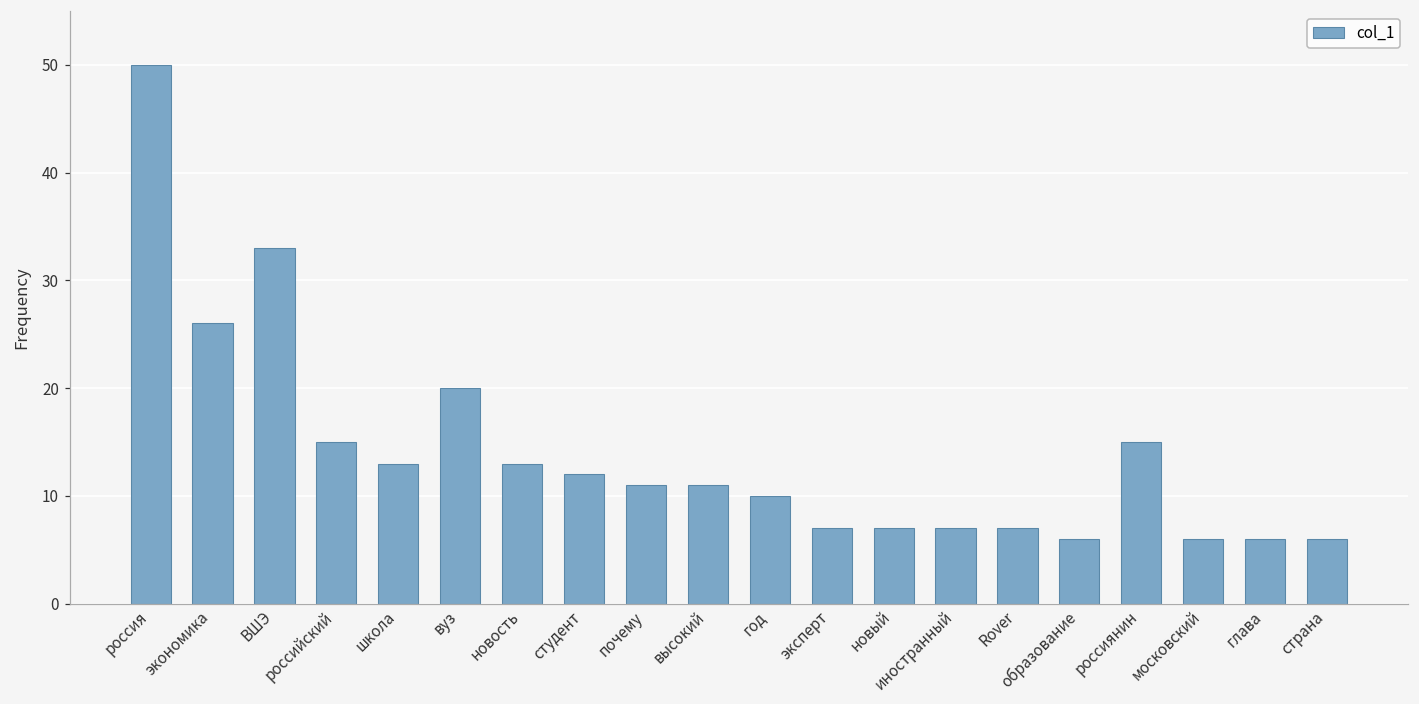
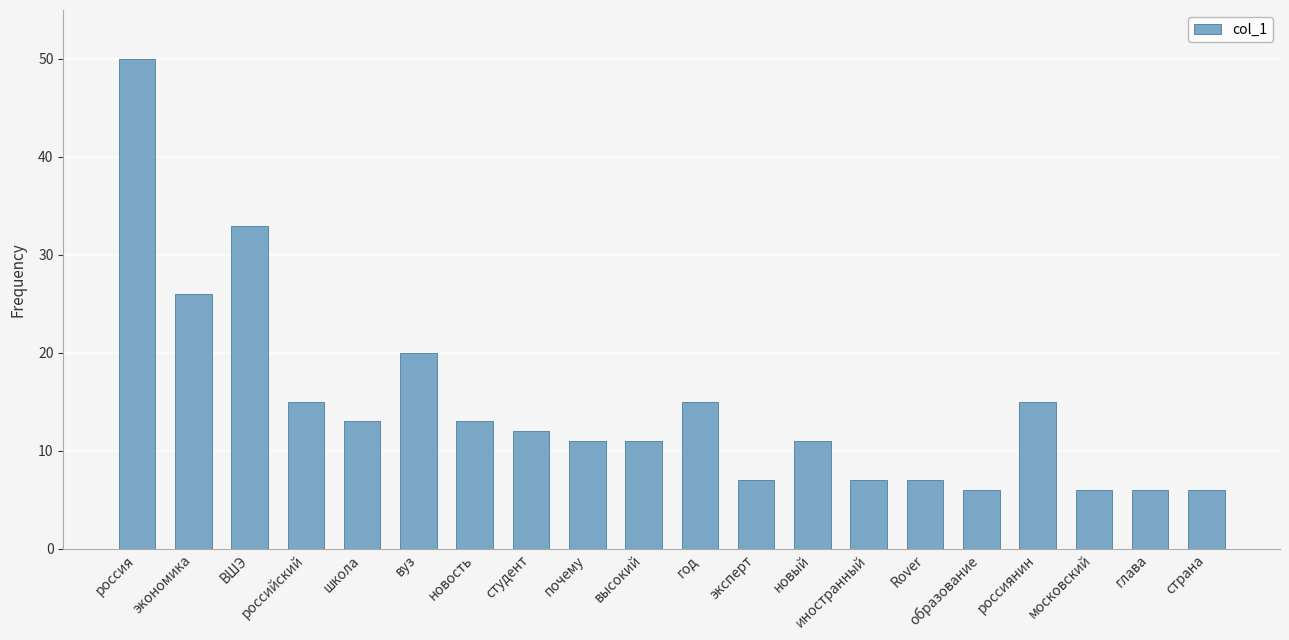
  {
    "россия": 50,
    "экономика": 26,
    "ВШЭ": 33,
    "российский": 15,
    "школа": 13,
    "вуз": 20,
    "новость": 13,
    "студент": 12,
    "почему": 11,
    "высокий": 11,
-   "год": 10,
+   "год": 15,
    "эксперт": 7,
-   "новый": 7,
+   "новый": 11,
    "иностранный": 7,
    "Rover": 7,
    "образование": 6,
    "россиянин": 15,
    "московский": 6,
    "глава": 6,
    "страна": 6
  }
